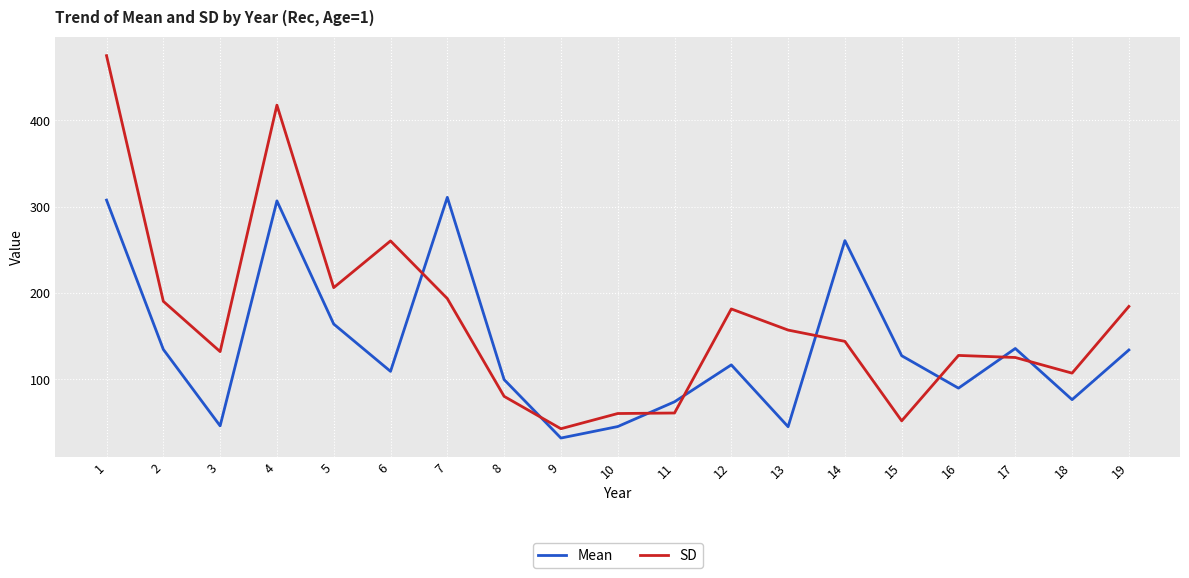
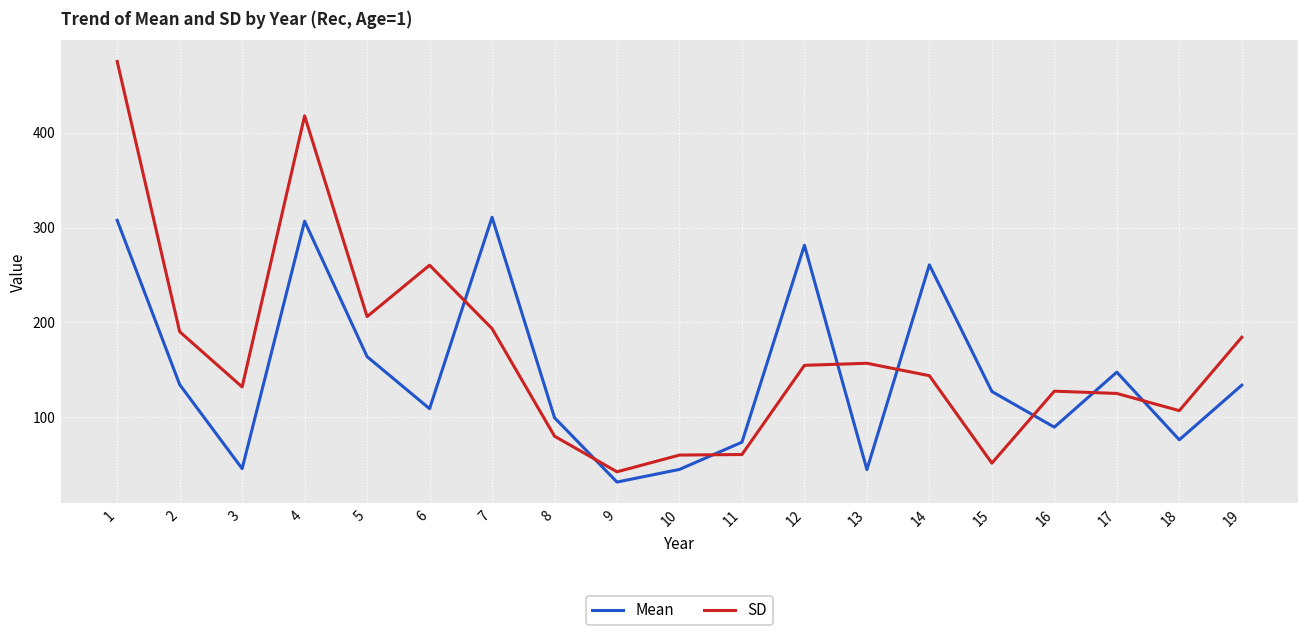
  {
    "Mean": {
      "1": 310,
      "2": 130,
      "3": 50,
      "4": 310,
      "5": 160,
      "6": 110,
      "7": 310,
      "8": 100,
      "9": 30,
      "10": 50,
      "11": 70,
-     "12": 120,
+     "12": 280,
      "13": 40,
      "14": 260,
      "15": 130,
      "16": 90,
-     "17": 140,
+     "17": 150,
      "18": 80,
      "19": 130
    },
    "SD": {
      "1": 480,
      "2": 190,
      "3": 130,
      "4": 420,
      "5": 210,
      "6": 260,
      "7": 190,
      "8": 80,
      "9": 40,
      "10": 60,
      "11": 60,
-     "12": 180,
+     "12": 150,
      "13": 160,
      "14": 140,
      "15": 50,
      "16": 130,
      "17": 130,
      "18": 110,
      "19": 180
    }
  }
